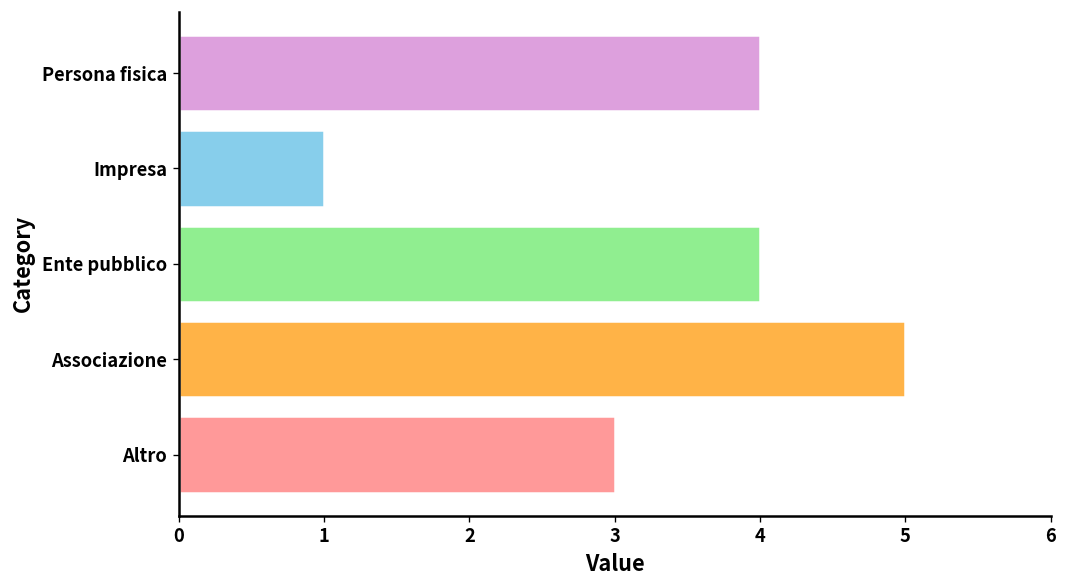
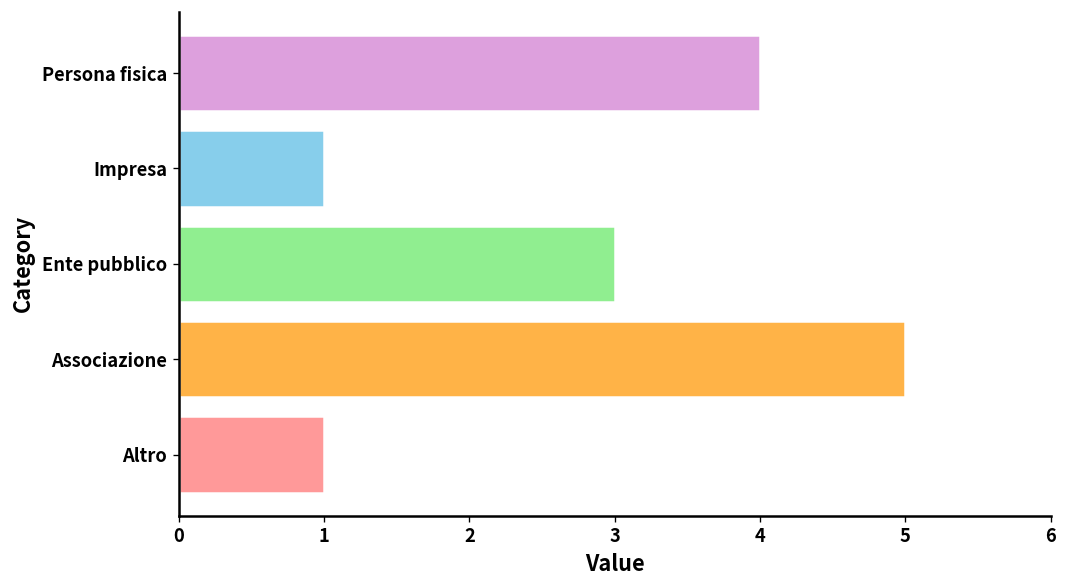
  {
    "Persona fisica": 4,
    "Impresa": 1,
-   "Ente pubblico": 4,
+   "Ente pubblico": 3,
    "Associazione": 5,
-   "Altro": 3
+   "Altro": 1
  }
